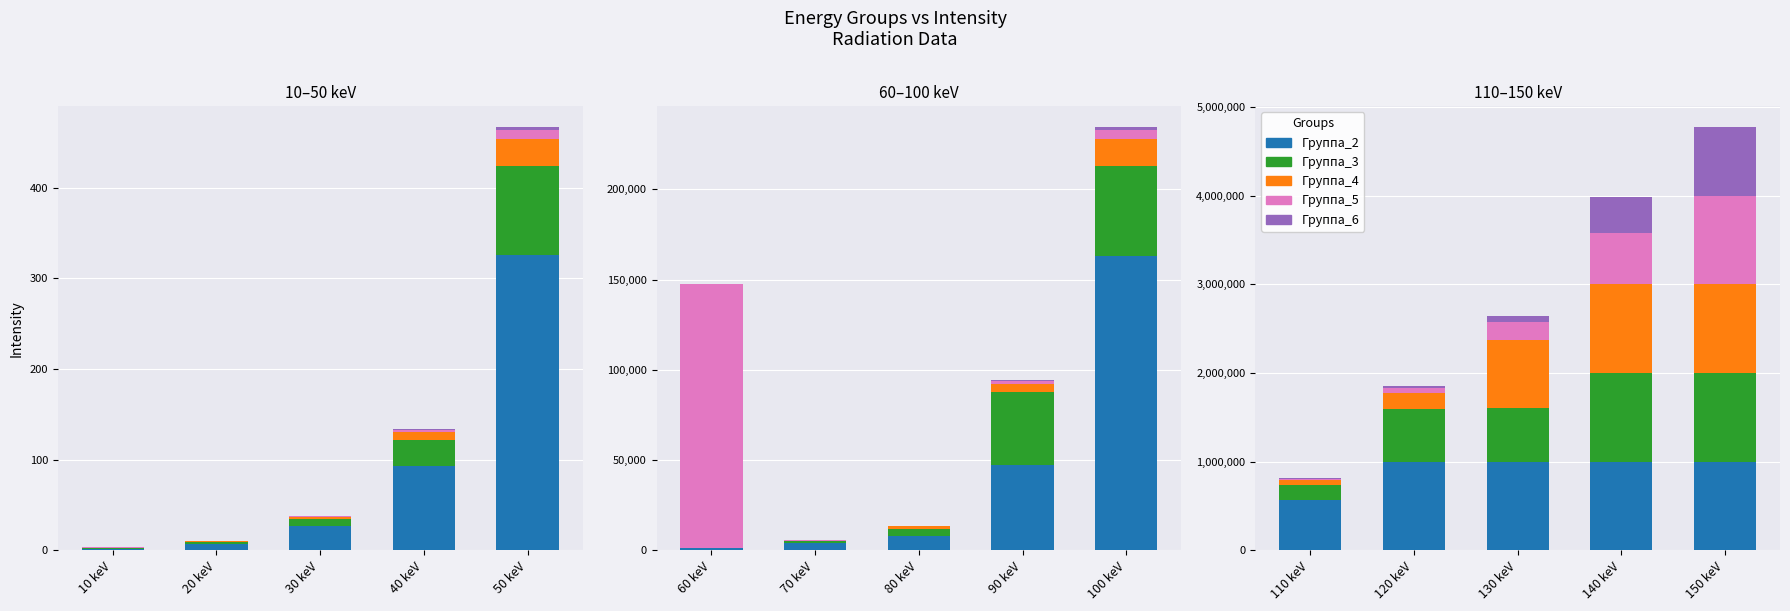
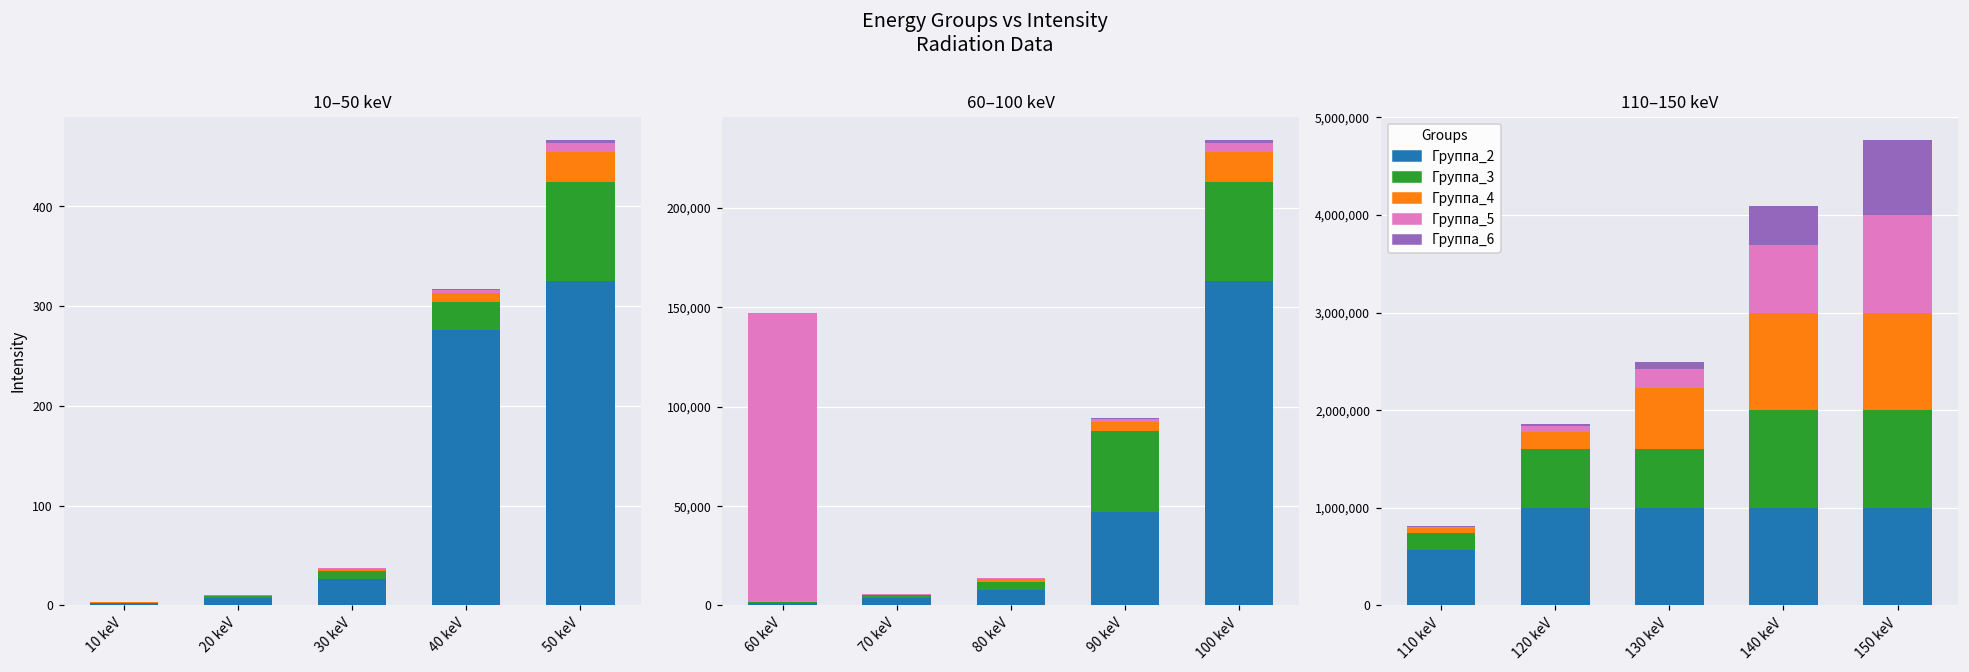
  {
    "10–50 keV": {
      "Группа_2": {
        "20 keV": "10",
        "30 keV": "30",
-       "40 keV": "90",
+       "40 keV": "280",
        "50 keV": "330"
      },
      "Группа_3": {
        "30 keV": "10",
        "40 keV": "30",
        "50 keV": "100"
      },
      "Группа_4": {
        "40 keV": "10",
        "50 keV": "30"
      },
      "Группа_5": {
        "50 keV": "10"
      },
      "Группа_6": {
        "50 keV": "0"
      }
    },
    "60–100 keV": {
      "Группа_2": {
        "70 keV": "4,000",
        "80 keV": "8,000",
        "90 keV": "47,000",
        "100 keV": "163,000"
      },
      "Группа_3": {
        "80 keV": "4,000",
        "90 keV": "41,000",
        "100 keV": "50,000"
      },
      "Группа_4": {
        "90 keV": "4,000",
        "100 keV": "15,000"
      },
      "Группа_5": {
        "60 keV": "146,000",
        "100 keV": "5,000"
      },
      "Группа_6": {
        "100 keV": "2,000"
      }
    },
    "110–150 keV": {
      "Группа_2": {
        "110 keV": "600,000",
        "120 keV": "1,000,000",
        "130 keV": "1,000,000",
        "140 keV": "1,000,000",
        "150 keV": "1,000,000"
      },
      "Группа_3": {
        "110 keV": "200,000",
        "120 keV": "600,000",
        "130 keV": "600,000",
        "140 keV": "1,000,000",
        "150 keV": "1,000,000"
      },
      "Группа_4": {
        "110 keV": "100,000",
        "120 keV": "200,000",
-       "130 keV": "800,000",
+       "130 keV": "600,000",
        "140 keV": "1,000,000",
        "150 keV": "1,000,000"
      },
      "Группа_5": {
        "120 keV": "100,000",
        "130 keV": "200,000",
-       "140 keV": "600,000",
+       "140 keV": "700,000",
        "150 keV": "1,000,000"
      },
      "Группа_6": {
        "130 keV": "100,000",
        "140 keV": "400,000",
        "150 keV": "800,000"
      }
    }
  }
